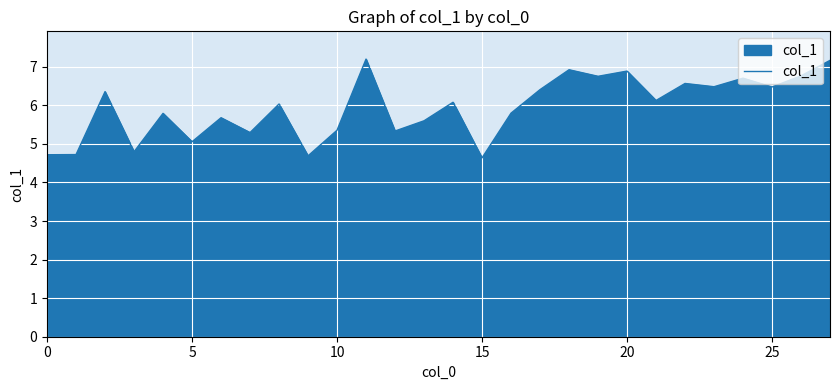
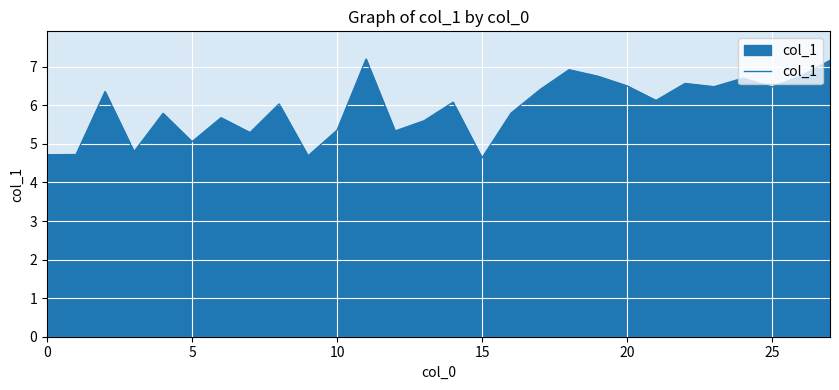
  {
    "0": 4.7,
    "5": 5.1,
    "10": 5.4,
    "15": 4.6,
-   "20": 6.9,
+   "20": 6.5,
    "25": 6.5
  }
